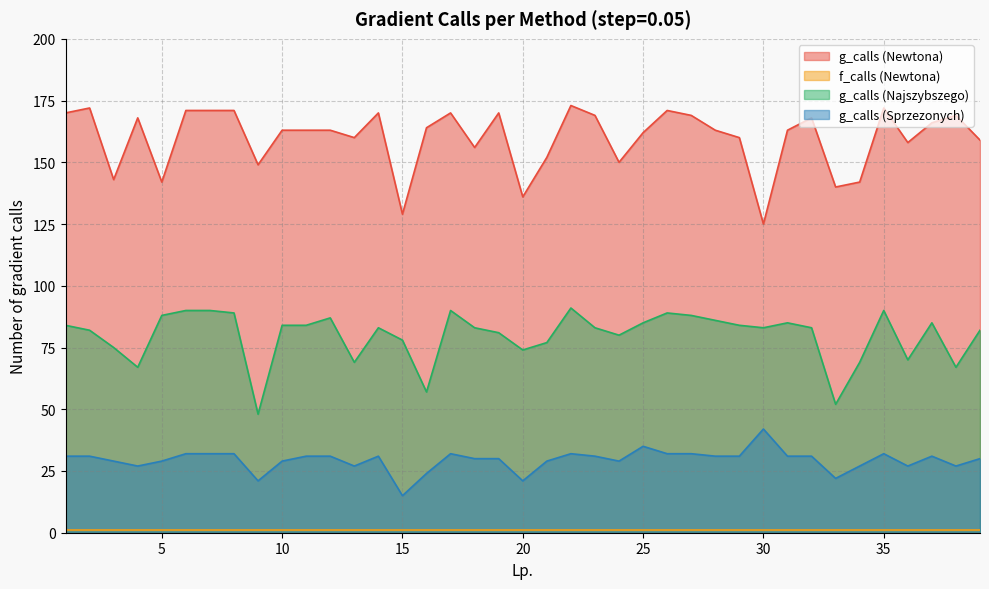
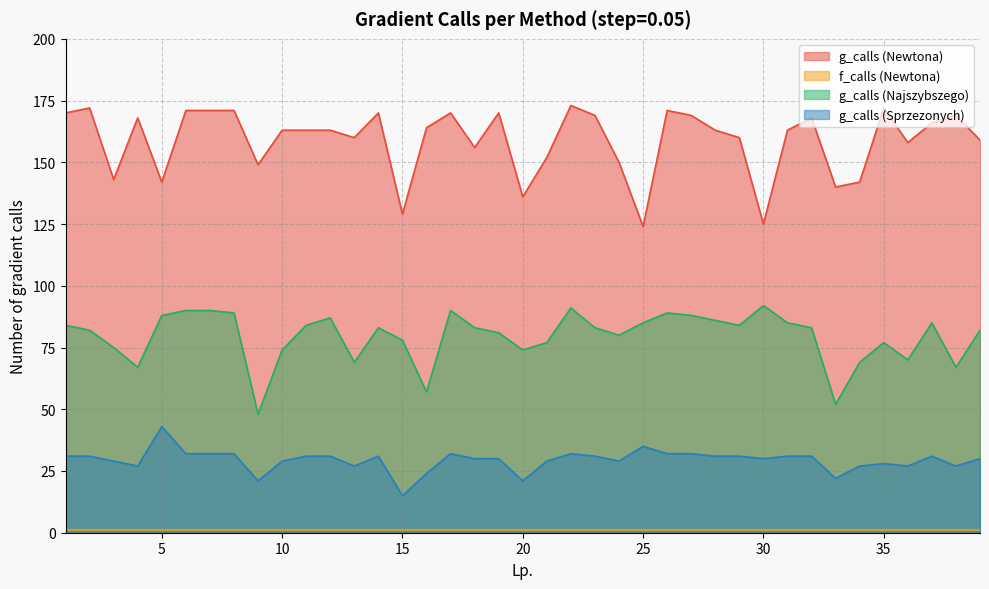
  {
    "g_calls (Newtona)": {
      "5": 142,
      "10": 163,
      "15": 129,
      "20": 136,
-     "25": 162,
+     "25": 124,
      "30": 125
    },
    "f_calls (Newtona)": {
      "5": 1,
      "10": 1,
      "15": 1,
      "20": 1,
      "25": 1,
      "30": 1,
      "35": 1
    },
    "g_calls (Najszybszego)": {
      "5": 88,
-     "10": 84,
+     "10": 74,
      "15": 78,
      "20": 74,
      "25": 85,
-     "30": 83,
-     "35": 90
+     "30": 92,
+     "35": 77
    },
    "g_calls (Sprzezonych)": {
-     "5": 29,
+     "5": 43,
      "10": 29,
      "15": 15,
      "20": 21,
      "25": 35,
-     "30": 42,
-     "35": 32
+     "30": 30,
+     "35": 28
    }
  }
